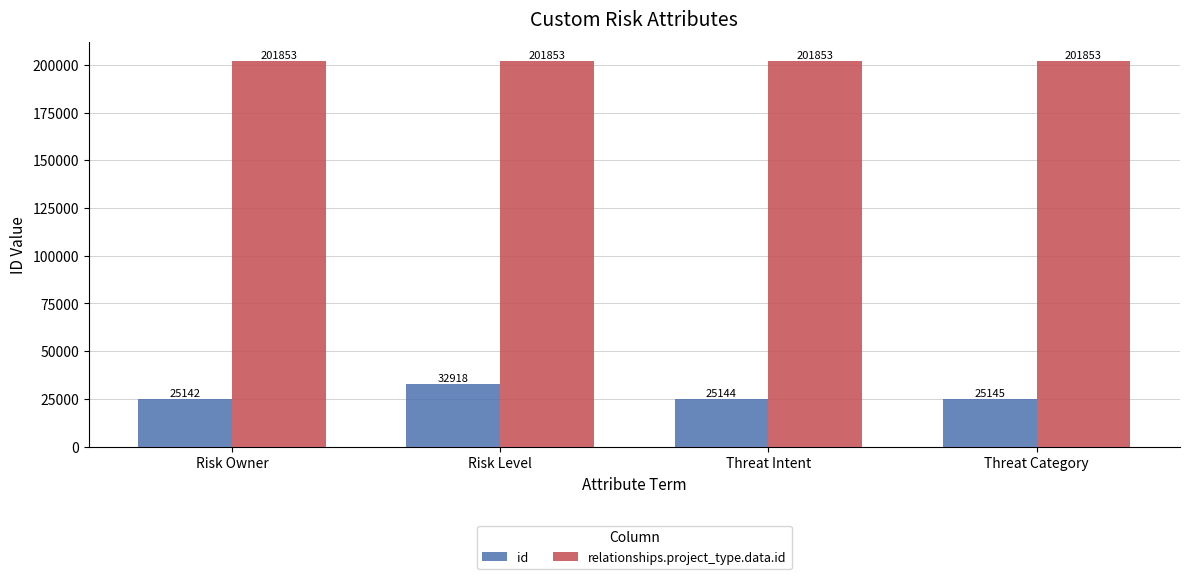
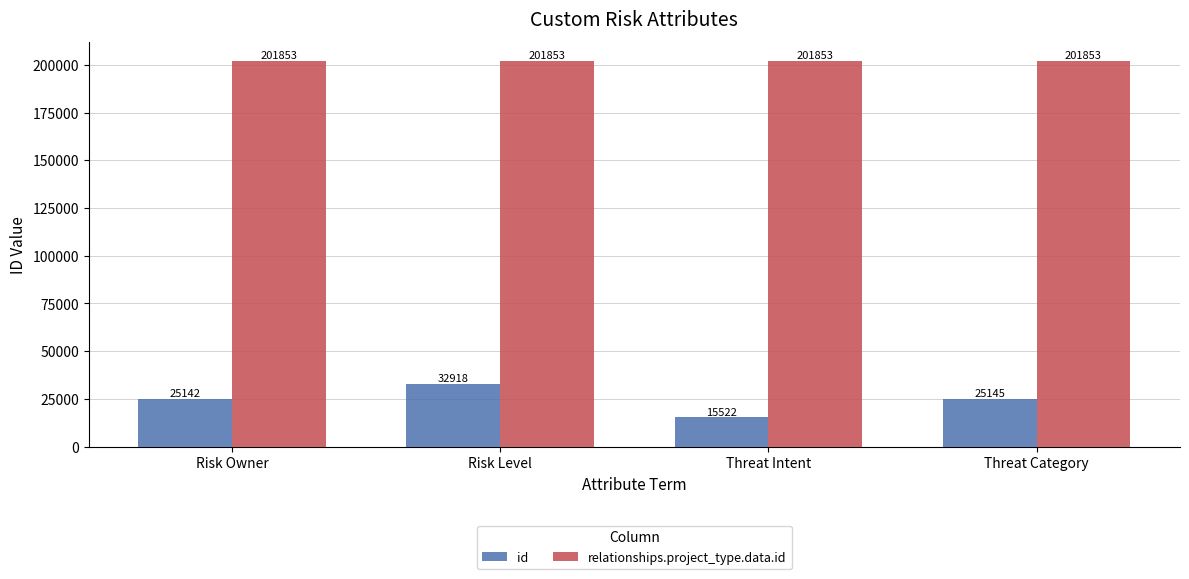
  {
    "id": {
      "Risk Owner": 25142,
      "Risk Level": 32918,
-     "Threat Intent": 25144,
+     "Threat Intent": 15522,
      "Threat Category": 25145
    },
    "relationships.project_type.data.id": {
      "Risk Owner": 201853,
      "Risk Level": 201853,
      "Threat Intent": 201853,
      "Threat Category": 201853
    }
  }
